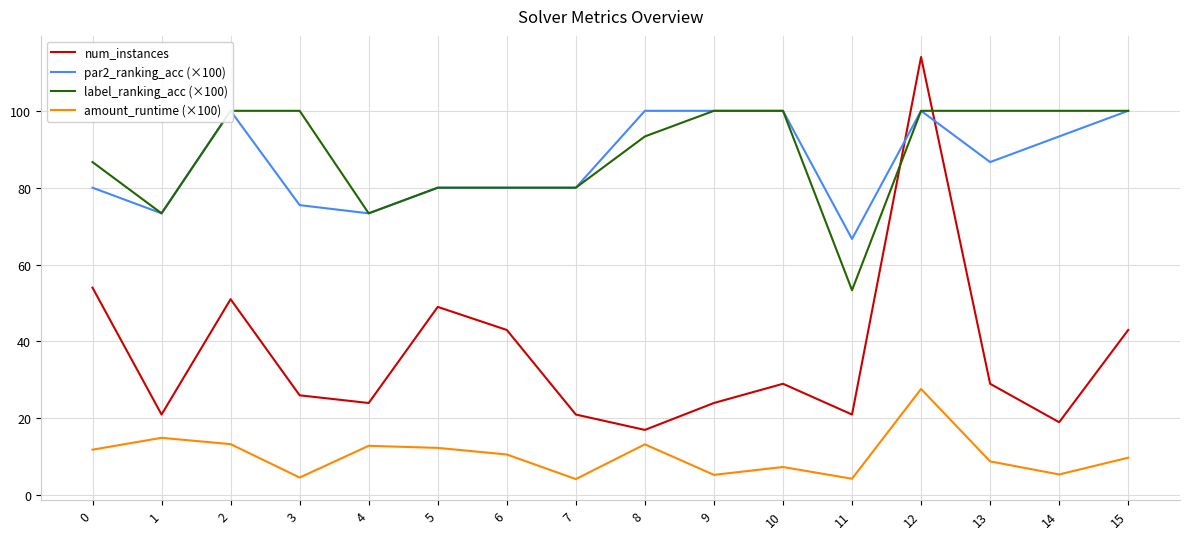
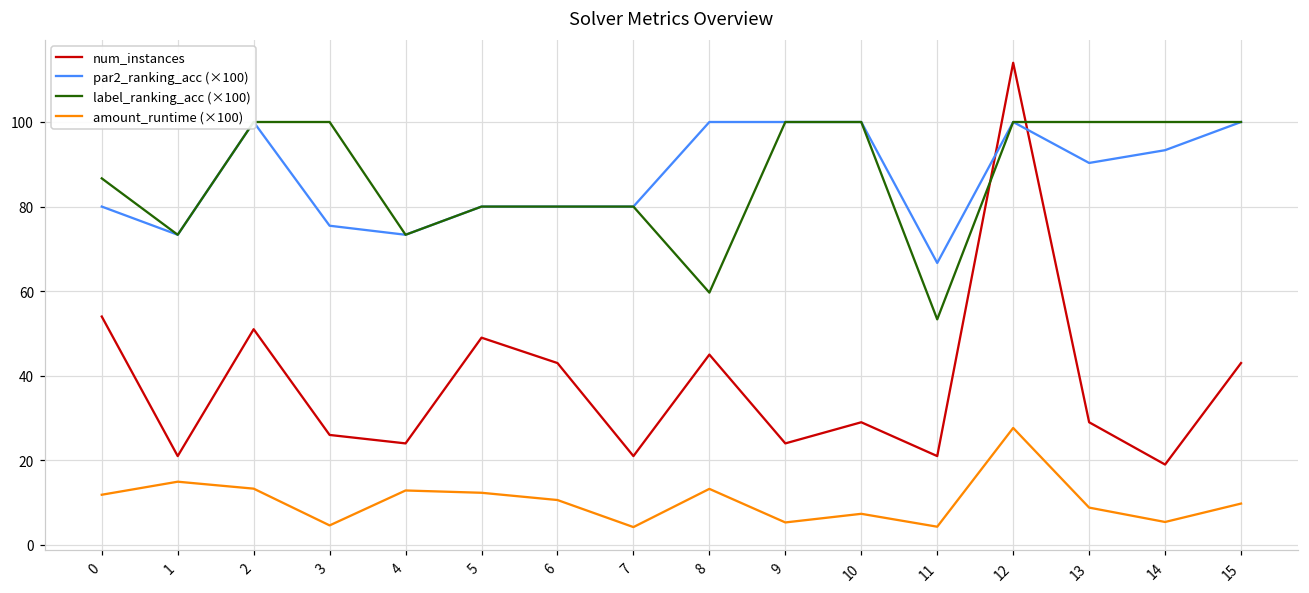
  {
    "num_instances": {
      "0": 54,
      "1": 21,
      "2": 51,
      "3": 26,
      "4": 24,
      "5": 49,
      "6": 43,
      "7": 21,
-     "8": 17,
+     "8": 45,
      "9": 24,
      "10": 29,
      "11": 21,
      "12": 114,
      "13": 29,
      "14": 19,
      "15": 43
    },
    "par2_ranking_acc (×100)": {
      "0": 80,
      "3": 75,
      "8": 100,
      "11": 67,
-     "13": 87,
+     "13": 90,
      "14": 93
    },
    "label_ranking_acc (×100)": {
      "0": 87,
      "3": 100,
-     "8": 93,
+     "8": 60,
      "11": 53,
      "13": 100,
      "14": 100
    },
    "amount_runtime (×100)": {
      "0": 12,
      "1": 15,
      "2": 13,
      "3": 5,
      "4": 13,
      "5": 12,
      "6": 11,
      "7": 4,
      "8": 13,
      "9": 5,
      "10": 7,
      "11": 4,
      "12": 28,
      "13": 9,
      "14": 5,
      "15": 10
    }
  }
